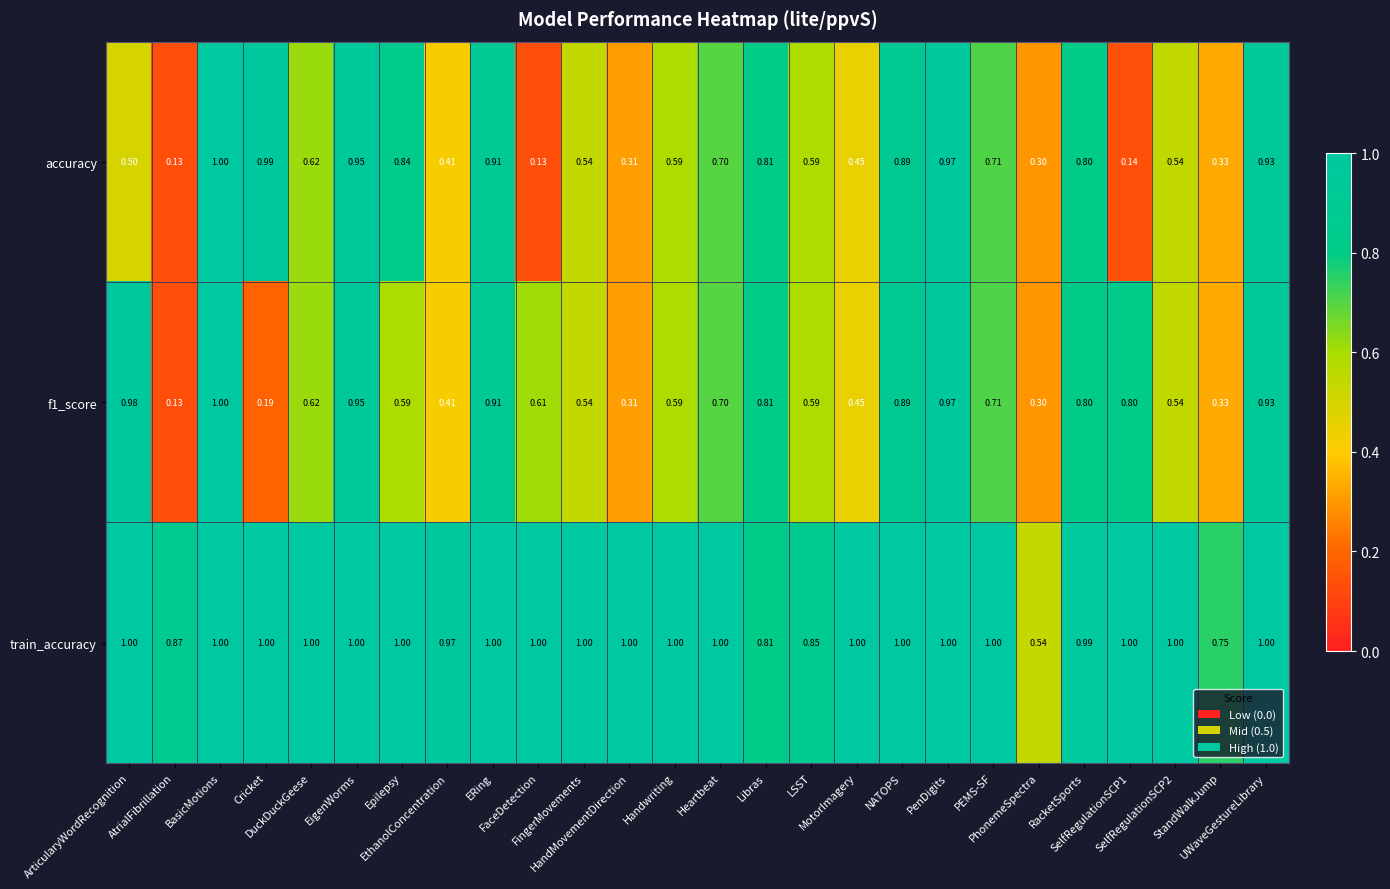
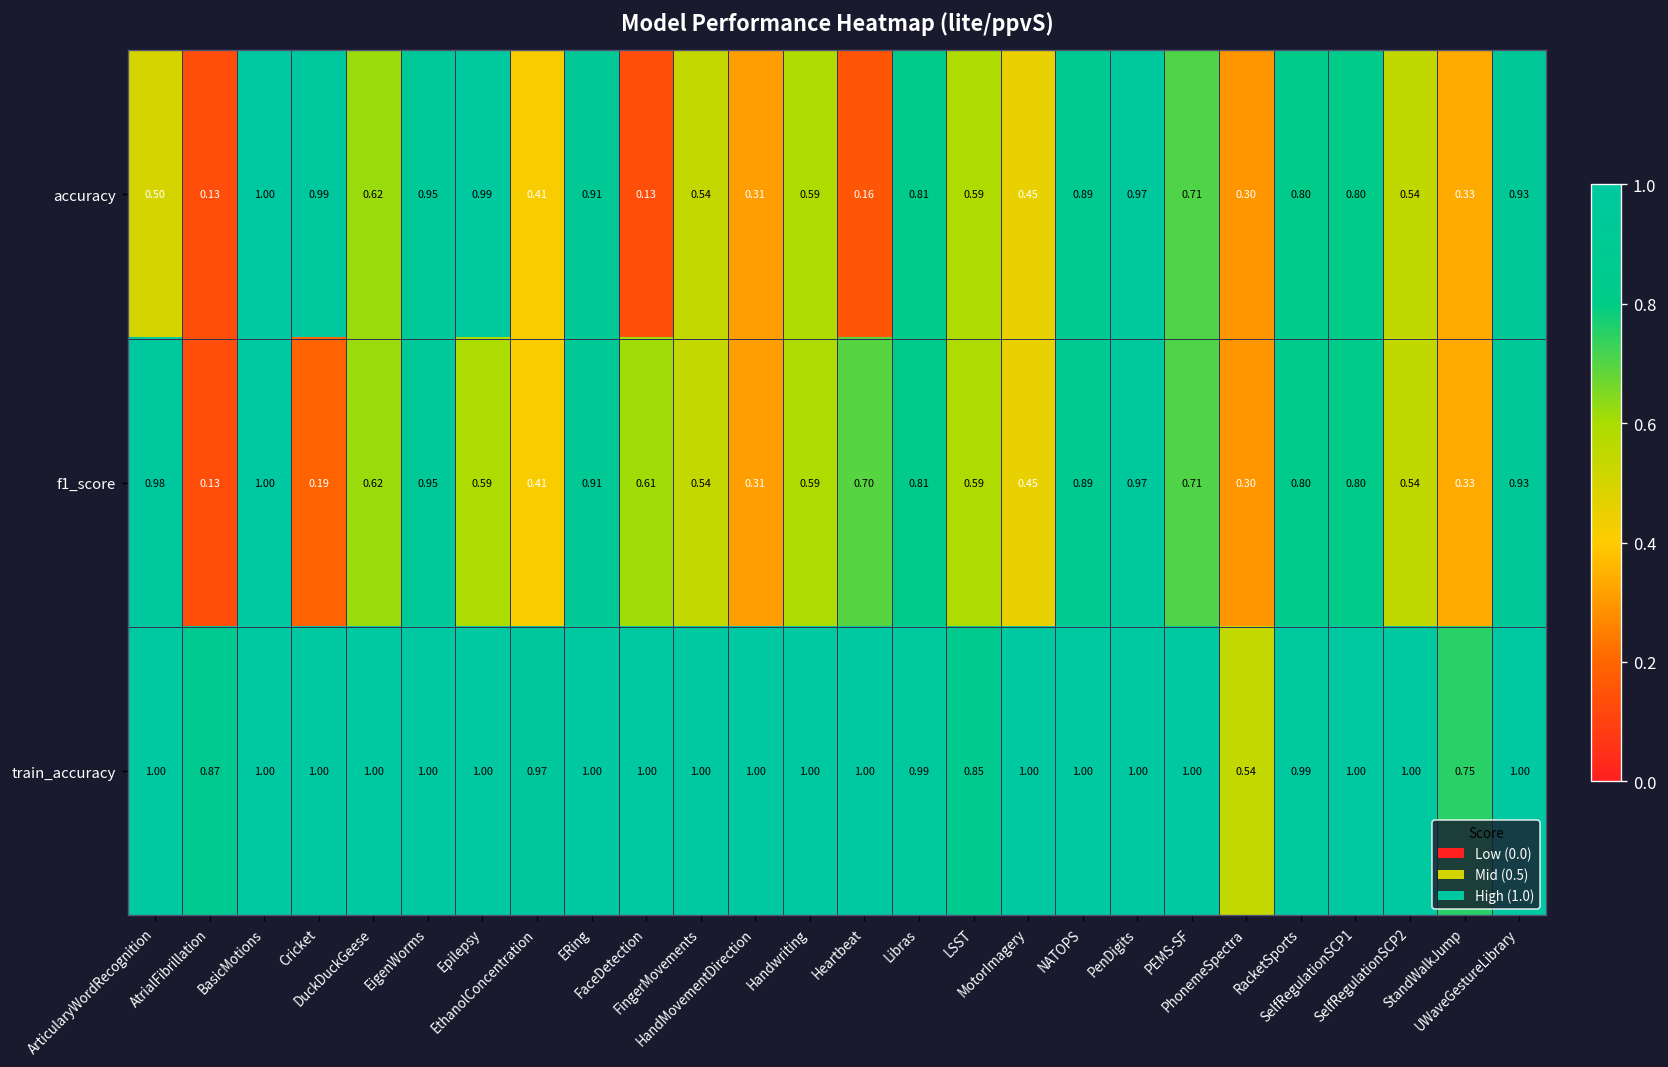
  {
    "accuracy": {
      "ArticularyWordRecognition": 0.50,
      "AtrialFibrillation": 0.13,
      "BasicMotions": 1.00,
      "Cricket": 0.99,
      "DuckDuckGeese": 0.62,
      "EigenWorms": 0.95,
-     "Epilepsy": 0.84,
+     "Epilepsy": 0.99,
      "EthanolConcentration": 0.41,
      "ERing": 0.91,
      "FaceDetection": 0.13,
      "FingerMovements": 0.54,
      "HandMovementDirection": 0.31,
      "Handwriting": 0.59,
-     "Heartbeat": 0.70,
+     "Heartbeat": 0.16,
      "Libras": 0.81,
      "LSST": 0.59,
      "MotorImagery": 0.45,
      "NATOPS": 0.89,
      "PenDigits": 0.97,
      "PEMS-SF": 0.71,
      "PhonemeSpectra": 0.30,
      "RacketSports": 0.80,
-     "SelfRegulationSCP1": 0.14,
+     "SelfRegulationSCP1": 0.80,
      "SelfRegulationSCP2": 0.54,
      "StandWalkJump": 0.33,
      "UWaveGestureLibrary": 0.93
    },
    "f1_score": {
      "ArticularyWordRecognition": 0.98,
      "AtrialFibrillation": 0.13,
      "BasicMotions": 1.00,
      "Cricket": 0.19,
      "DuckDuckGeese": 0.62,
      "EigenWorms": 0.95,
      "Epilepsy": 0.59,
      "EthanolConcentration": 0.41,
      "ERing": 0.91,
      "FaceDetection": 0.61,
      "FingerMovements": 0.54,
      "HandMovementDirection": 0.31,
      "Handwriting": 0.59,
      "Heartbeat": 0.70,
      "Libras": 0.81,
      "LSST": 0.59,
      "MotorImagery": 0.45,
      "NATOPS": 0.89,
      "PenDigits": 0.97,
      "PEMS-SF": 0.71,
      "PhonemeSpectra": 0.30,
      "RacketSports": 0.80,
      "SelfRegulationSCP1": 0.80,
      "SelfRegulationSCP2": 0.54,
      "StandWalkJump": 0.33,
      "UWaveGestureLibrary": 0.93
    },
    "train_accuracy": {
      "ArticularyWordRecognition": 1.00,
      "AtrialFibrillation": 0.87,
      "BasicMotions": 1.00,
      "Cricket": 1.00,
      "DuckDuckGeese": 1.00,
      "EigenWorms": 1.00,
      "Epilepsy": 1.00,
      "EthanolConcentration": 0.97,
      "ERing": 1.00,
      "FaceDetection": 1.00,
      "FingerMovements": 1.00,
      "HandMovementDirection": 1.00,
      "Handwriting": 1.00,
      "Heartbeat": 1.00,
-     "Libras": 0.81,
+     "Libras": 0.99,
      "LSST": 0.85,
      "MotorImagery": 1.00,
      "NATOPS": 1.00,
      "PenDigits": 1.00,
      "PEMS-SF": 1.00,
      "PhonemeSpectra": 0.54,
      "RacketSports": 0.99,
      "SelfRegulationSCP1": 1.00,
      "SelfRegulationSCP2": 1.00,
      "StandWalkJump": 0.75,
      "UWaveGestureLibrary": 1.00
    }
  }
